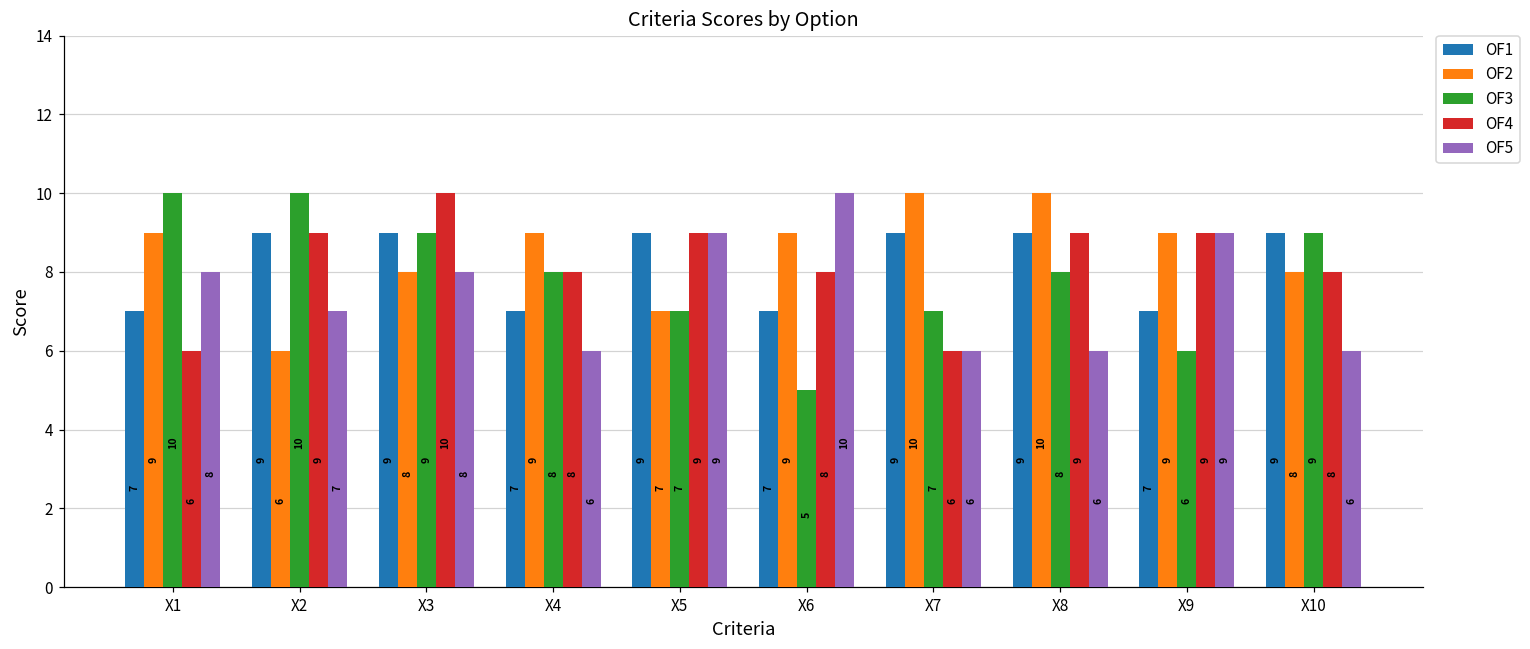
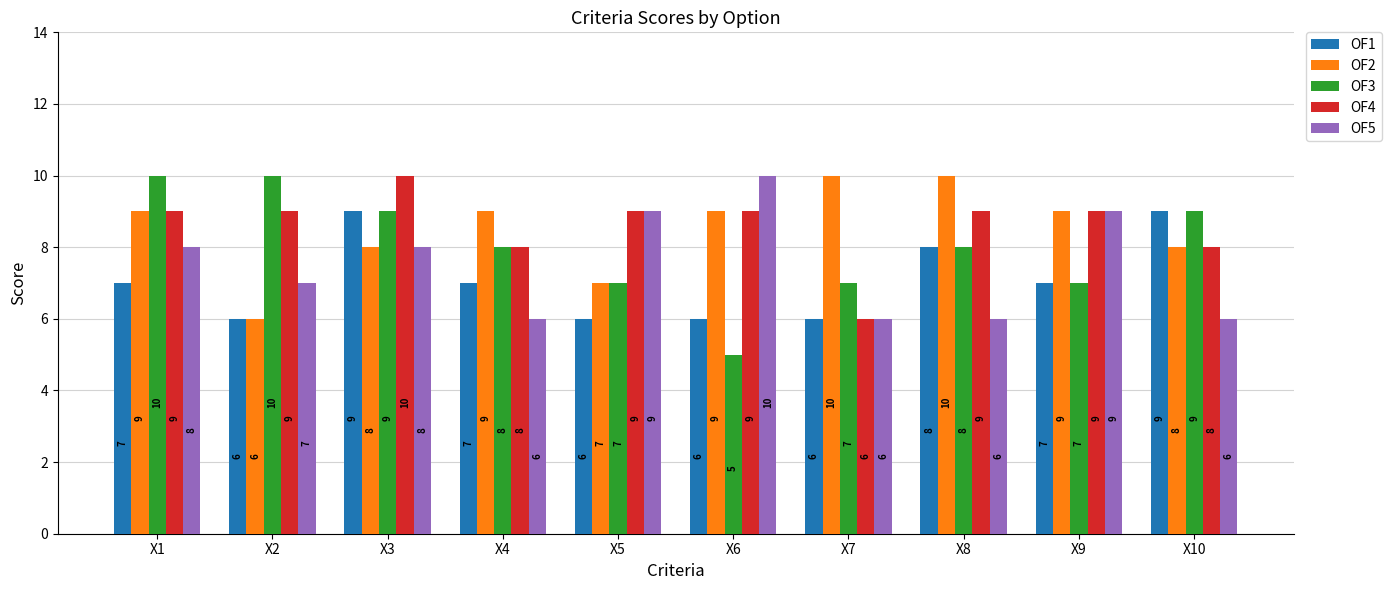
  {
    "OF1": {
      "X1": 7,
-     "X2": 9,
+     "X2": 6,
      "X3": 9,
      "X4": 7,
-     "X5": 9,
-     "X6": 7,
-     "X7": 9,
-     "X8": 9,
+     "X5": 6,
+     "X6": 6,
+     "X7": 6,
+     "X8": 8,
      "X9": 7,
      "X10": 9
    },
    "OF2": {
      "X1": 9,
      "X2": 6,
      "X3": 8,
      "X4": 9,
      "X5": 7,
      "X6": 9,
      "X7": 10,
      "X8": 10,
      "X9": 9,
      "X10": 8
    },
    "OF3": {
      "X1": 10,
      "X2": 10,
      "X3": 9,
      "X4": 8,
      "X5": 7,
      "X6": 5,
      "X7": 7,
      "X8": 8,
-     "X9": 6,
+     "X9": 7,
      "X10": 9
    },
    "OF4": {
-     "X1": 6,
+     "X1": 9,
      "X2": 9,
      "X3": 10,
      "X4": 8,
      "X5": 9,
-     "X6": 8,
+     "X6": 9,
      "X7": 6,
      "X8": 9,
      "X9": 9,
      "X10": 8
    },
    "OF5": {
      "X1": 8,
      "X2": 7,
      "X3": 8,
      "X4": 6,
      "X5": 9,
      "X6": 10,
      "X7": 6,
      "X8": 6,
      "X9": 9,
      "X10": 6
    }
  }
